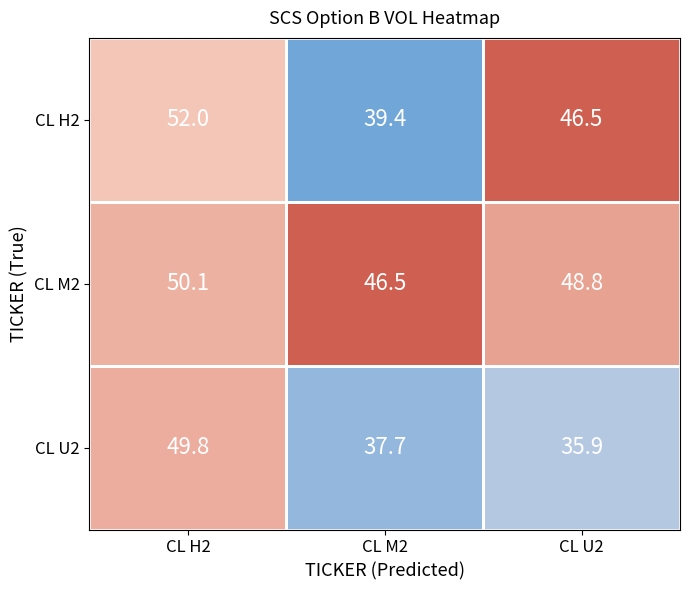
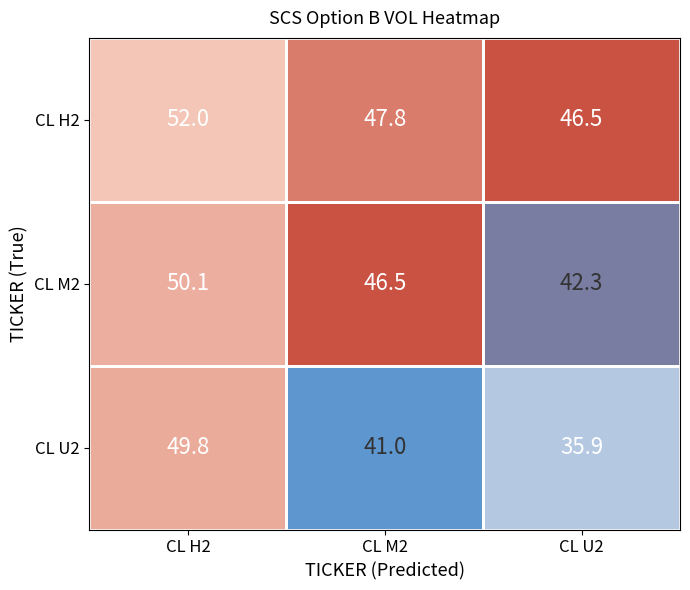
  {
    "CL H2": {
      "CL H2": 52.0,
-     "CL M2": 39.4,
+     "CL M2": 47.8,
      "CL U2": 46.5
    },
    "CL M2": {
      "CL H2": 50.1,
      "CL M2": 46.5,
-     "CL U2": 48.8
+     "CL U2": 42.3
    },
    "CL U2": {
      "CL H2": 49.8,
-     "CL M2": 37.7,
+     "CL M2": 41.0,
      "CL U2": 35.9
    }
  }
